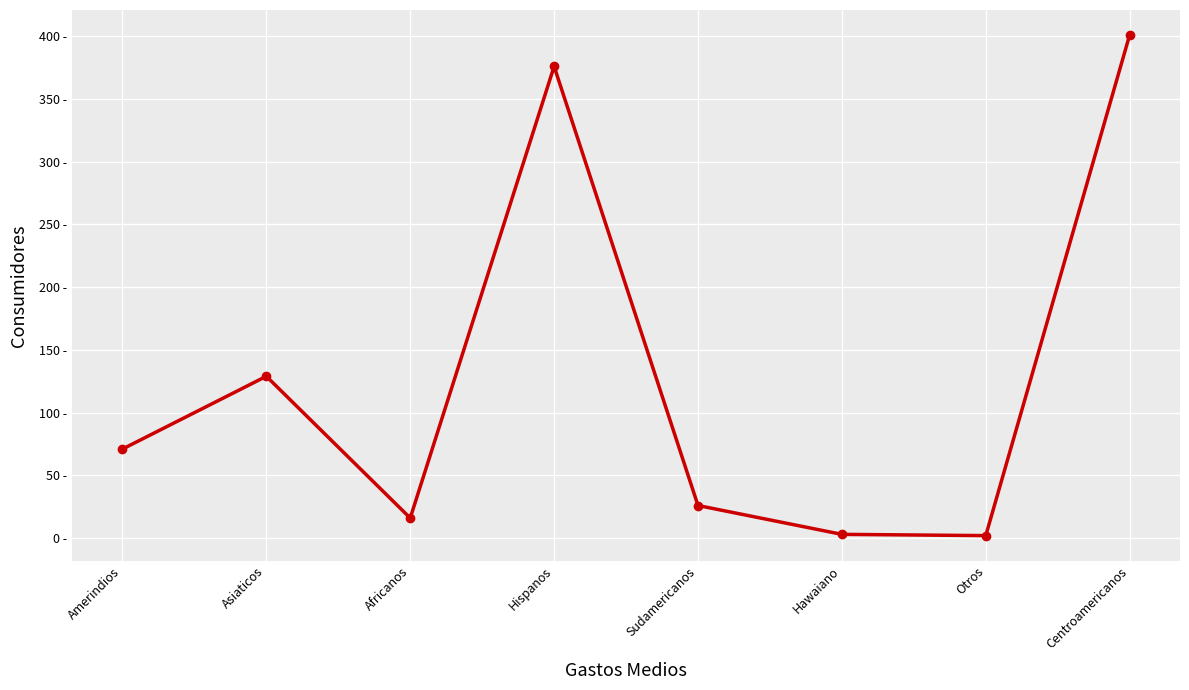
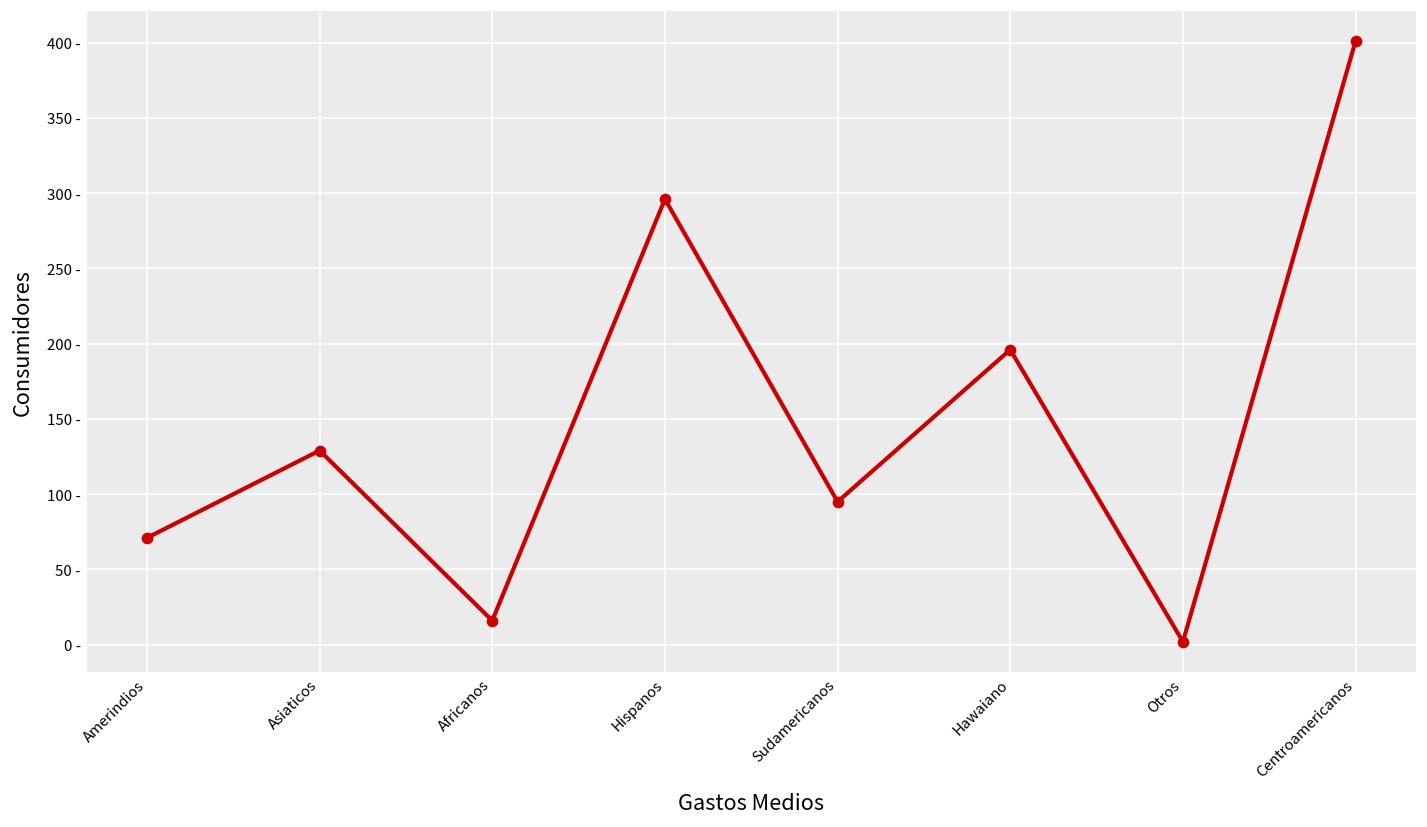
  {
    "Amerindios": "71 -",
    "Asiaticos": "129 -",
    "Africanos": "16 -",
-   "Hispanos": "376 -",
-   "Sudamericanos": "26 -",
-   "Hawaiano": "3 -",
+   "Hispanos": "296 -",
+   "Sudamericanos": "95 -",
+   "Hawaiano": "196 -",
    "Otros": "2 -",
    "Centroamericanos": "401 -"
  }
